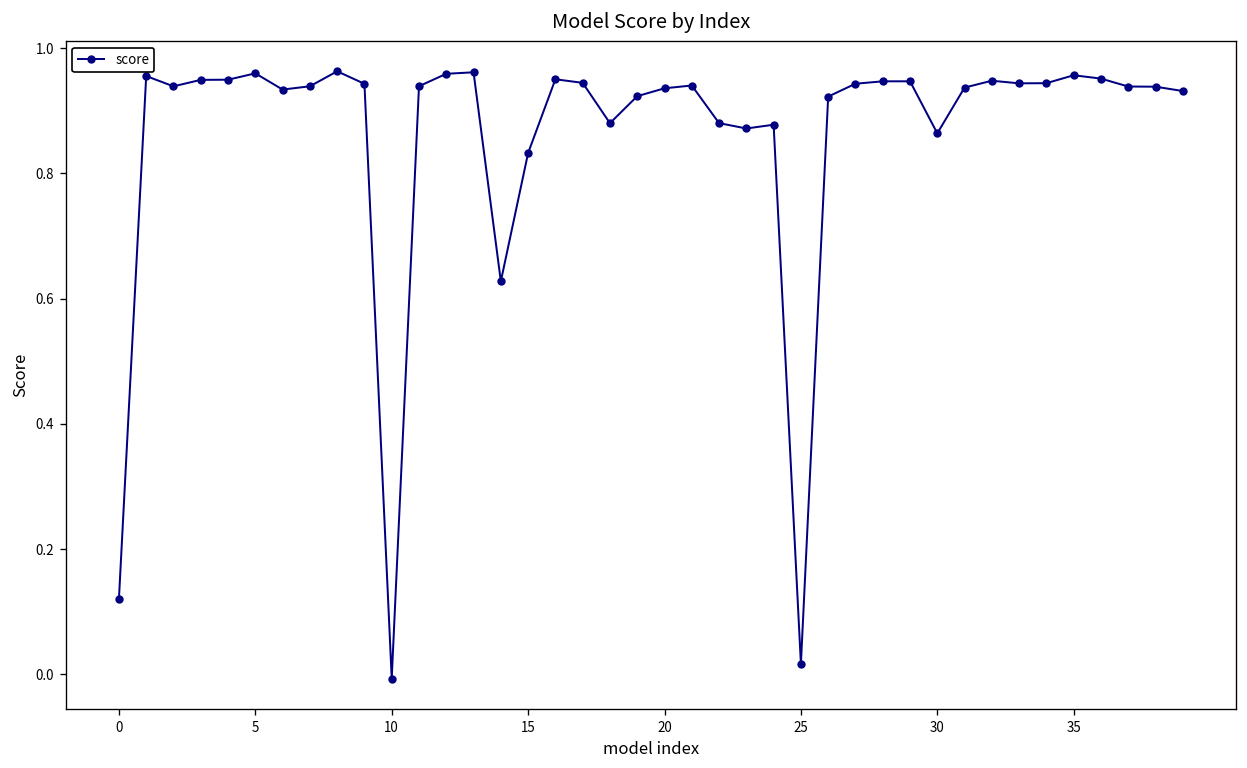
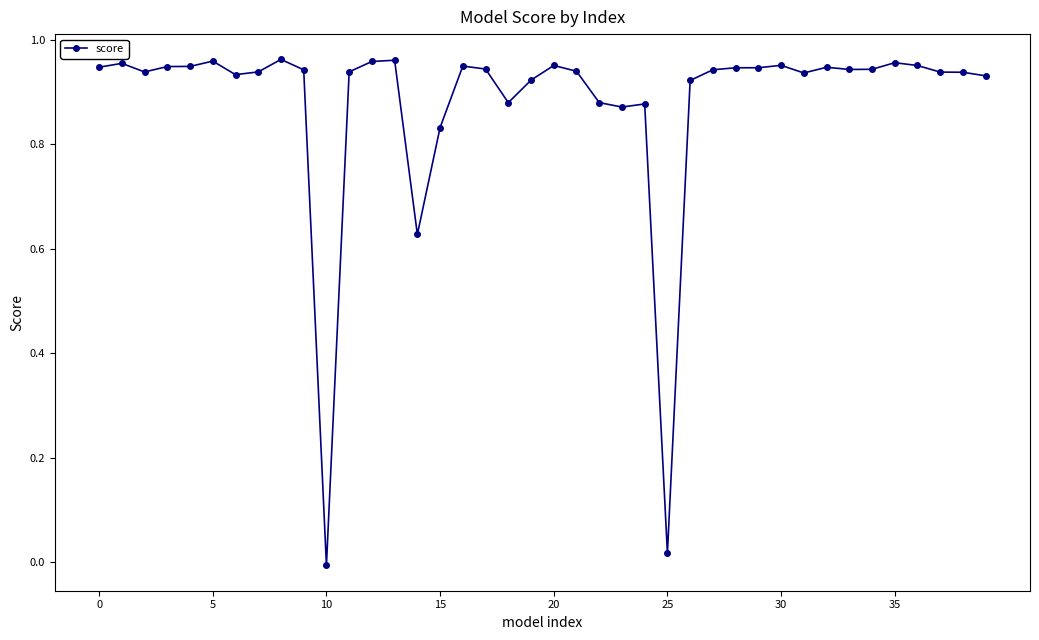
  {
-   "0": 0.12,
+   "0": 0.95,
    "5": 0.96,
    "10": -0.01,
    "15": 0.83,
-   "20": 0.94,
+   "20": 0.95,
    "25": 0.02,
-   "30": 0.86,
+   "30": 0.95,
    "35": 0.96
  }
